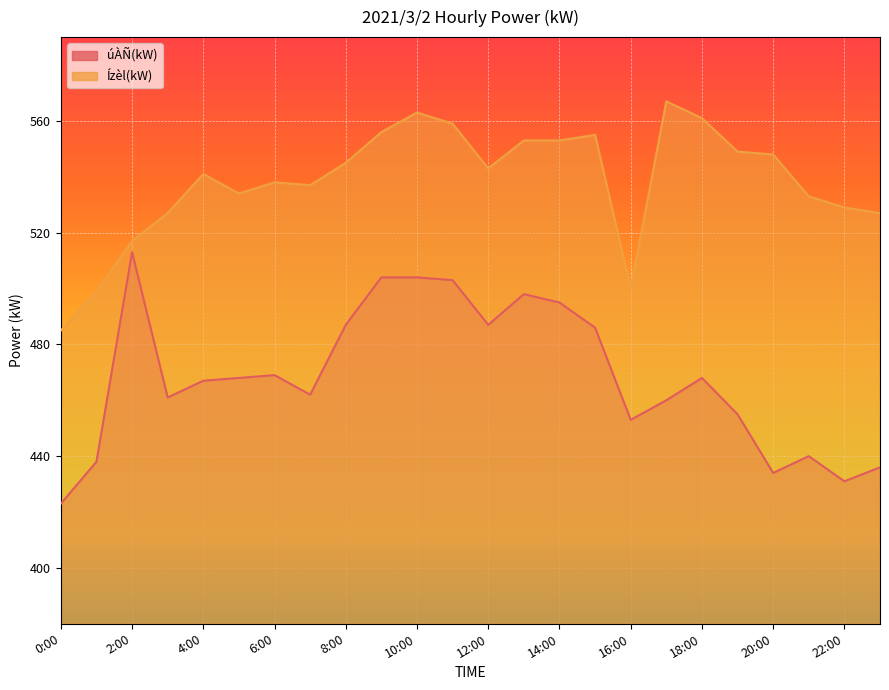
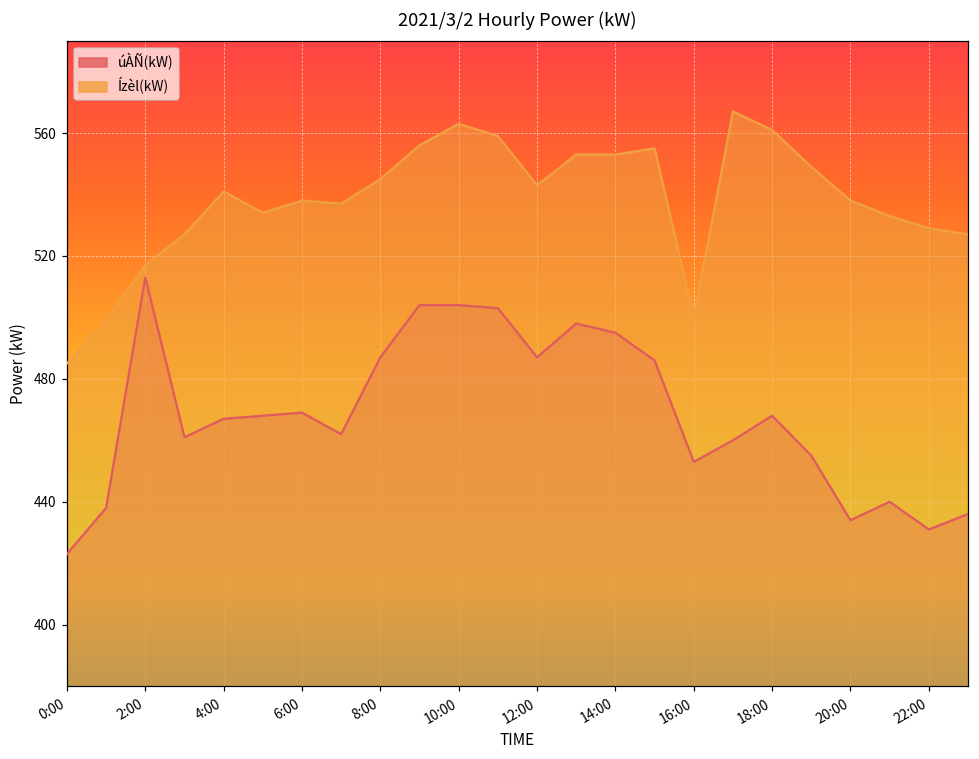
  {
    "úÀÑ(kW)": {
      "0:00": 423,
      "2:00": 513,
      "4:00": 467,
      "6:00": 469,
      "8:00": 487,
      "10:00": 504,
      "12:00": 487,
      "14:00": 495,
      "16:00": 453,
      "18:00": 468,
      "20:00": 434,
      "22:00": 431
    },
    "Ízèl(kW)": {
      "0:00": 485,
      "2:00": 517,
      "4:00": 541,
      "6:00": 538,
      "8:00": 545,
      "10:00": 563,
      "12:00": 543,
      "14:00": 553,
      "16:00": 500,
      "18:00": 561,
-     "20:00": 548,
+     "20:00": 538,
      "22:00": 529
    }
  }
